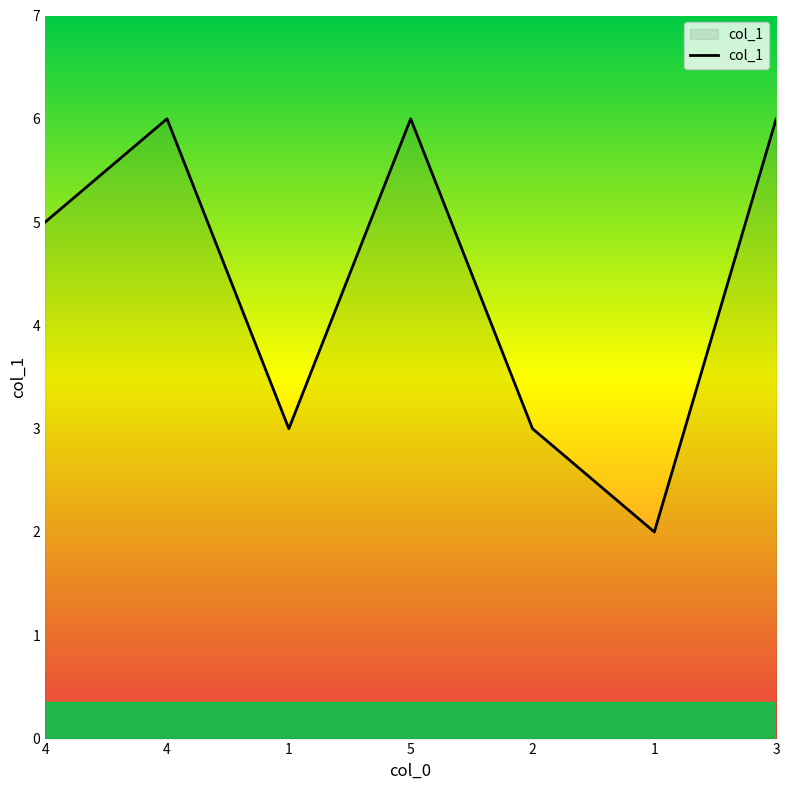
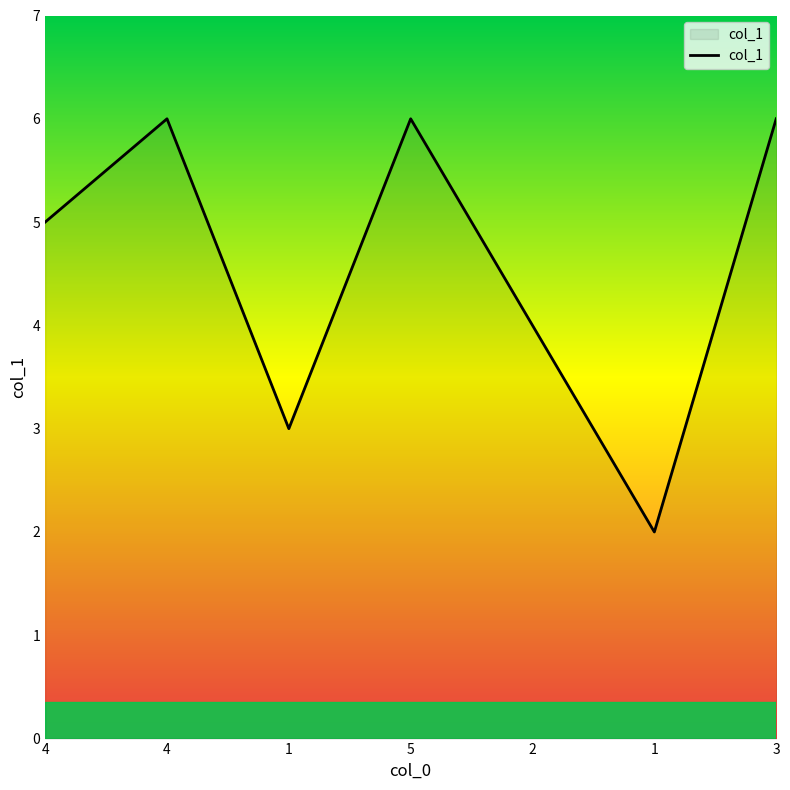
  {
    "5": 6,
-   "2": 3,
+   "2": 4,
    "3": 6
  }
